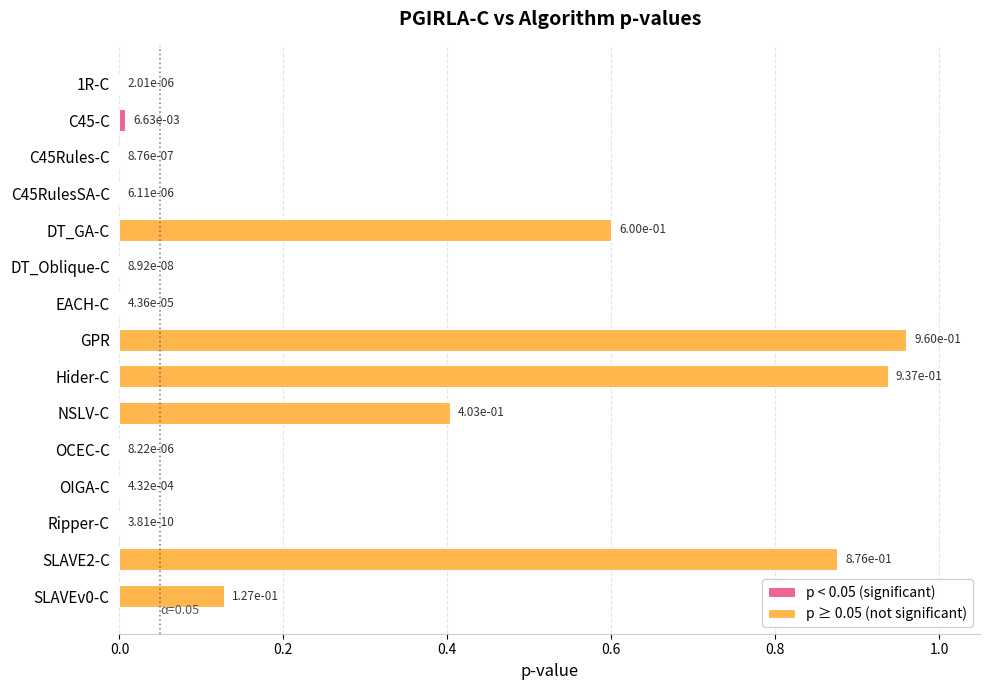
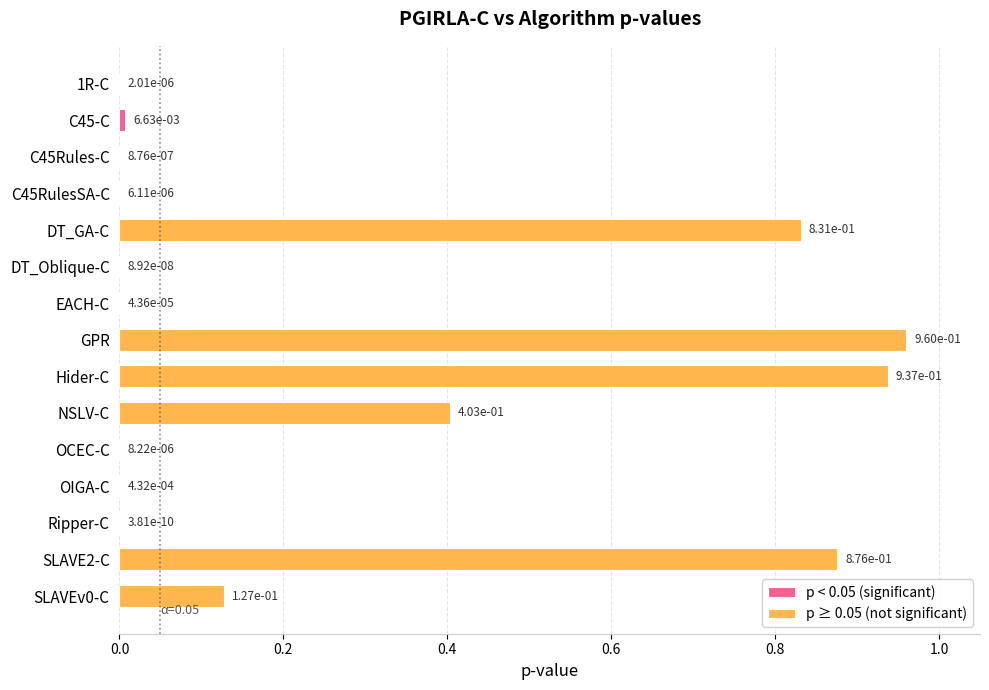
  {
    "p < 0.05 (significant)": {
      "1R-C": "2.01e-06",
      "C45-C": "6.63e-03",
      "C45Rules-C": "8.76e-07",
      "C45RulesSA-C": "6.11e-06",
      "DT_Oblique-C": "8.92e-08",
      "EACH-C": "4.36e-05",
      "OCEC-C": "8.22e-06",
      "OIGA-C": "4.32e-04",
      "Ripper-C": "3.81e-10"
    },
    "p ≥ 0.05 (not significant)": {
-     "DT_GA-C": "6.00e-01",
+     "DT_GA-C": "8.31e-01",
      "GPR": "9.60e-01",
      "Hider-C": "9.37e-01",
      "NSLV-C": "4.03e-01",
      "SLAVE2-C": "8.76e-01",
      "SLAVEv0-C": "1.27e-01"
    }
  }
